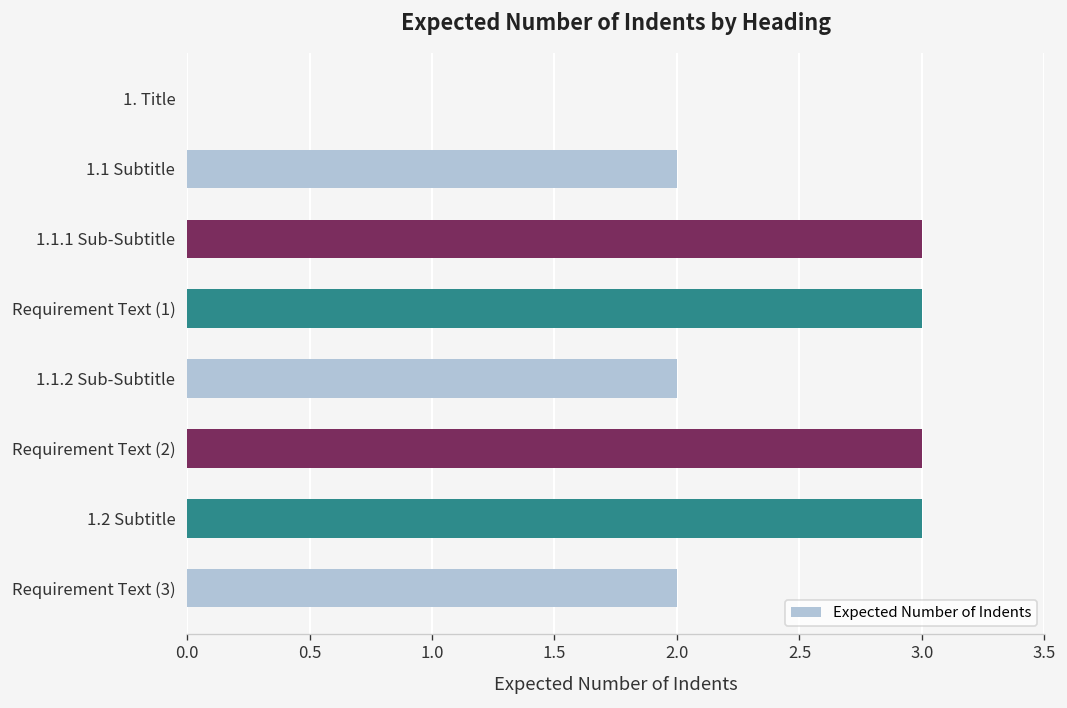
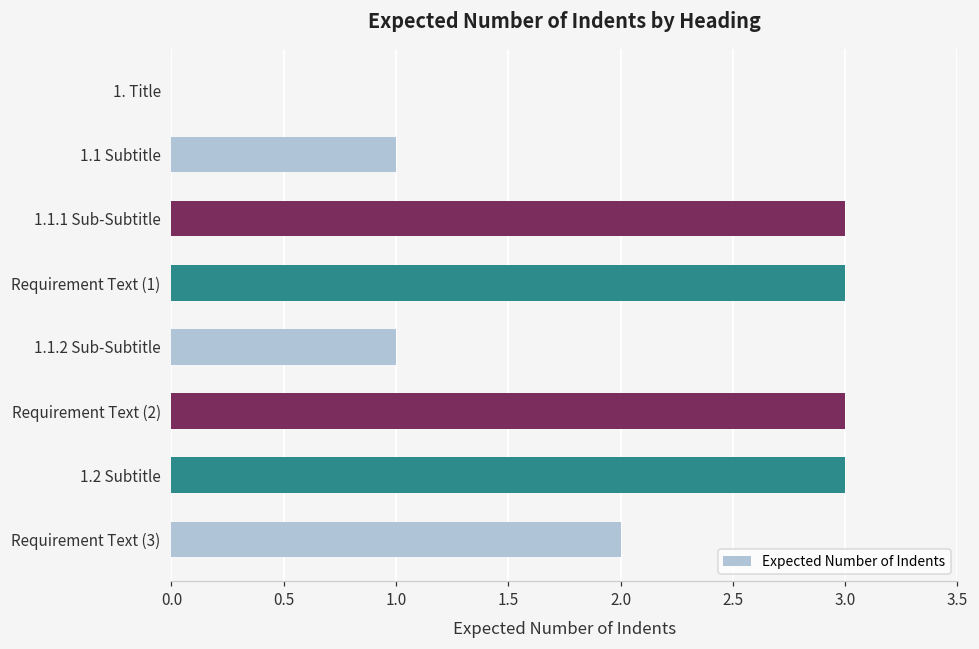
  {
    "1. Title": 0,
-   "1.1 Subtitle": 2,
+   "1.1 Subtitle": 1,
    "1.1.1 Sub-Subtitle": 3,
    "Requirement Text (1)": 3,
-   "1.1.2 Sub-Subtitle": 2,
+   "1.1.2 Sub-Subtitle": 1,
    "Requirement Text (2)": 3,
    "1.2 Subtitle": 3,
    "Requirement Text (3)": 2
  }
